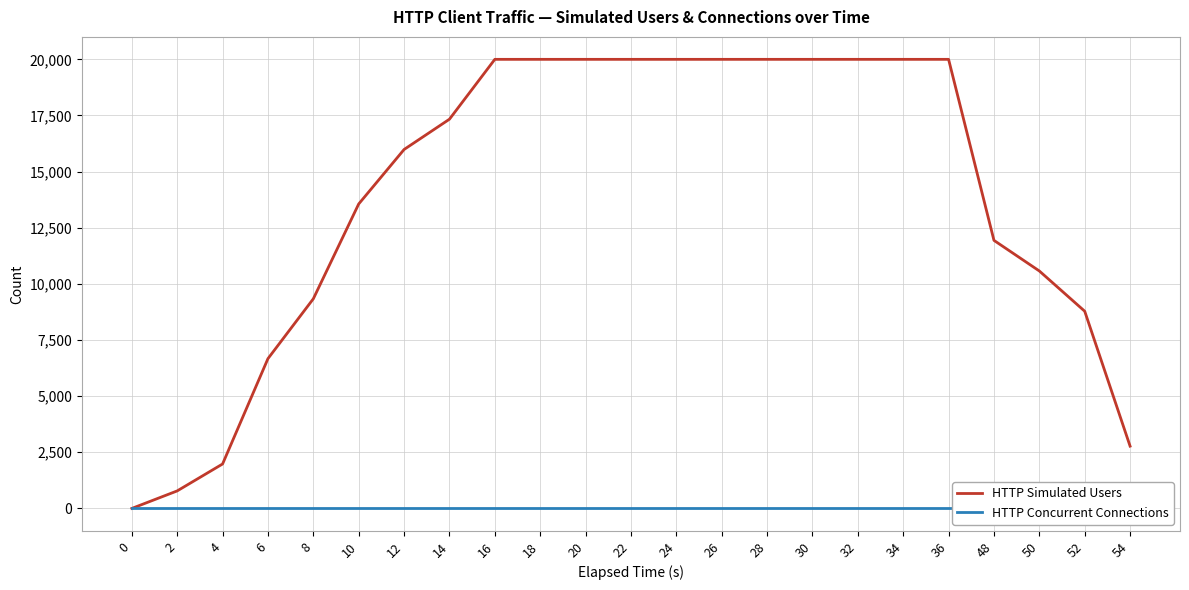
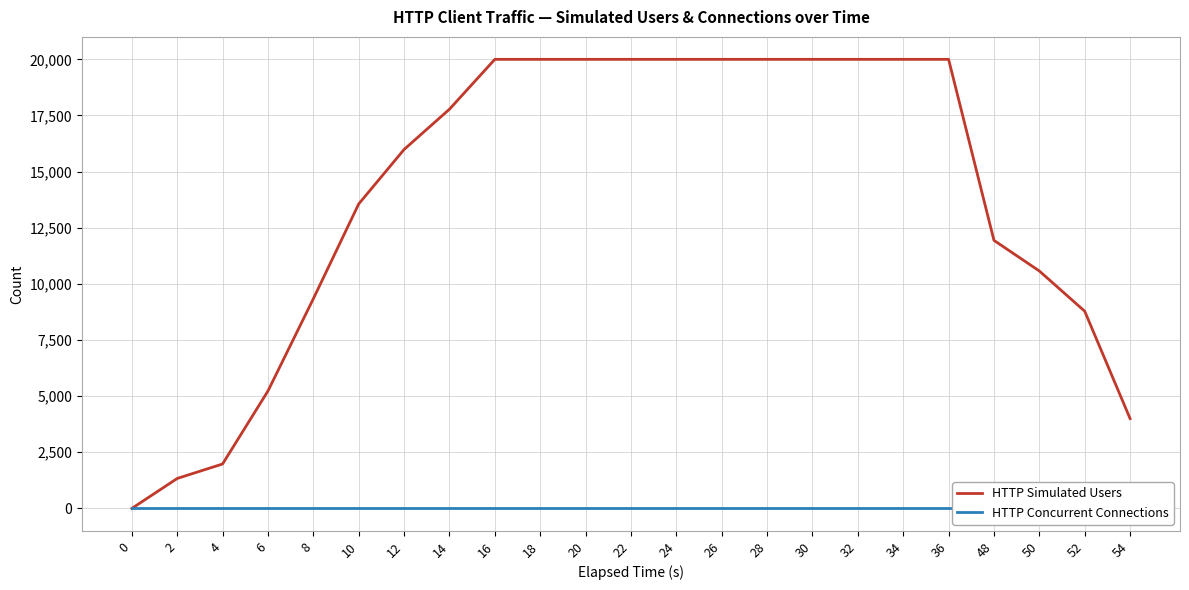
  {
    "HTTP Simulated Users": {
-     "2": "800",
+     "2": "1,300",
      "4": "2,000",
-     "6": "6,700",
+     "6": "5,200",
      "8": "9,300",
      "10": "13,600",
      "12": "16,000",
-     "14": "17,300",
+     "14": "17,800",
      "16": "20,000",
      "18": "20,000",
      "20": "20,000",
      "22": "20,000",
      "24": "20,000",
      "26": "20,000",
      "28": "20,000",
      "30": "20,000",
      "32": "20,000",
      "34": "20,000",
      "36": "20,000",
      "48": "11,900",
      "50": "10,600",
      "52": "8,800",
-     "54": "2,800"
+     "54": "4,000"
    },
    "HTTP Concurrent Connections": {
      "2": "0",
      "4": "0",
      "6": "0",
      "8": "0",
      "10": "0",
      "12": "0",
      "14": "0",
      "16": "0",
      "18": "0",
      "20": "0",
      "22": "0",
      "24": "0",
      "26": "0",
      "28": "0",
      "30": "0",
      "32": "0",
      "34": "0",
      "36": "0"
    }
  }
